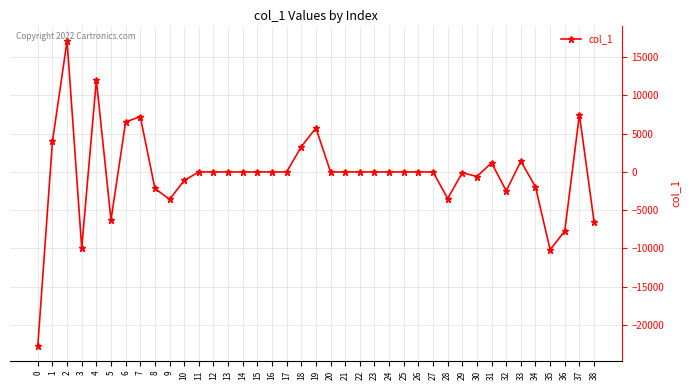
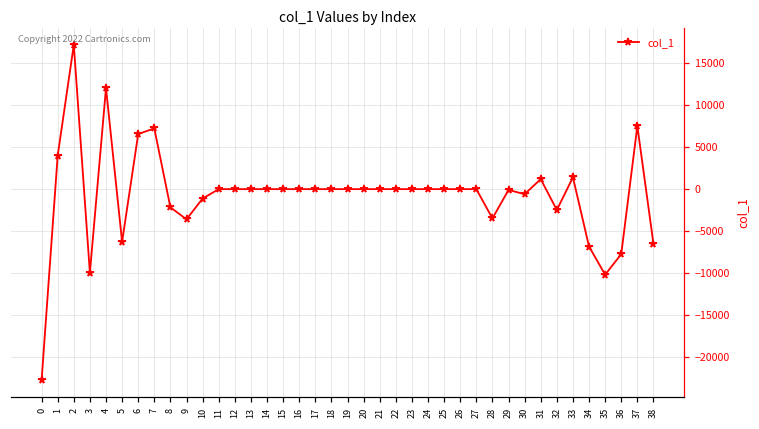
  {
    "0": -23000,
    "1": 4000,
    "3": -10000,
    "4": 12000,
    "5": -6000,
    "6": 7000,
    "7": 7000,
    "8": -2000,
    "9": -4000,
    "10": -1000,
    "11": 0,
    "12": 0,
    "13": 0,
    "14": 0,
    "15": 0,
    "16": 0,
    "17": 0,
-   "18": 3000,
-   "19": 6000,
+   "18": 0,
+   "19": 0,
    "20": 0,
    "21": 0,
    "22": 0,
    "23": 0,
    "24": 0,
    "25": 0,
    "26": 0,
    "27": 0,
    "28": -3000,
    "29": 0,
    "30": -1000,
    "31": 1000,
    "32": -2000,
    "33": 1000,
-   "34": -2000,
+   "34": -7000,
    "35": -10000,
    "36": -8000,
    "37": 7000,
    "38": -6000
  }
